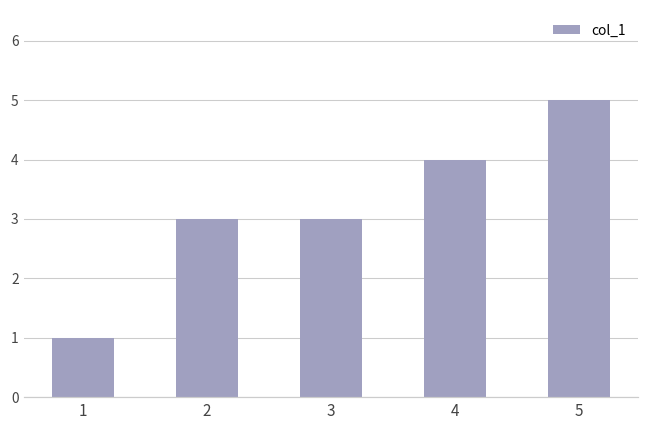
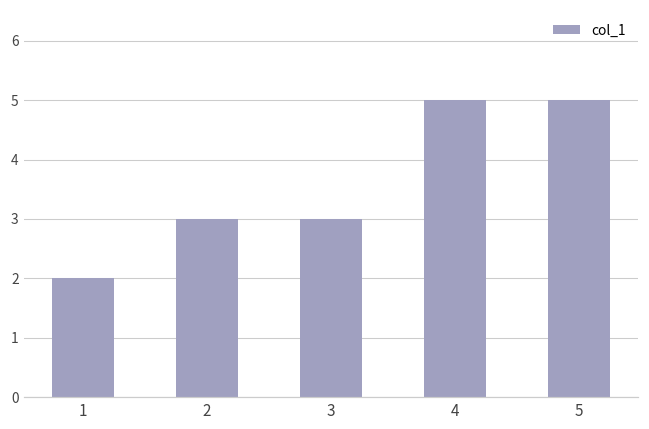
  {
-   "1": 1,
+   "1": 2,
    "2": 3,
    "3": 3,
-   "4": 4,
+   "4": 5,
    "5": 5
  }
